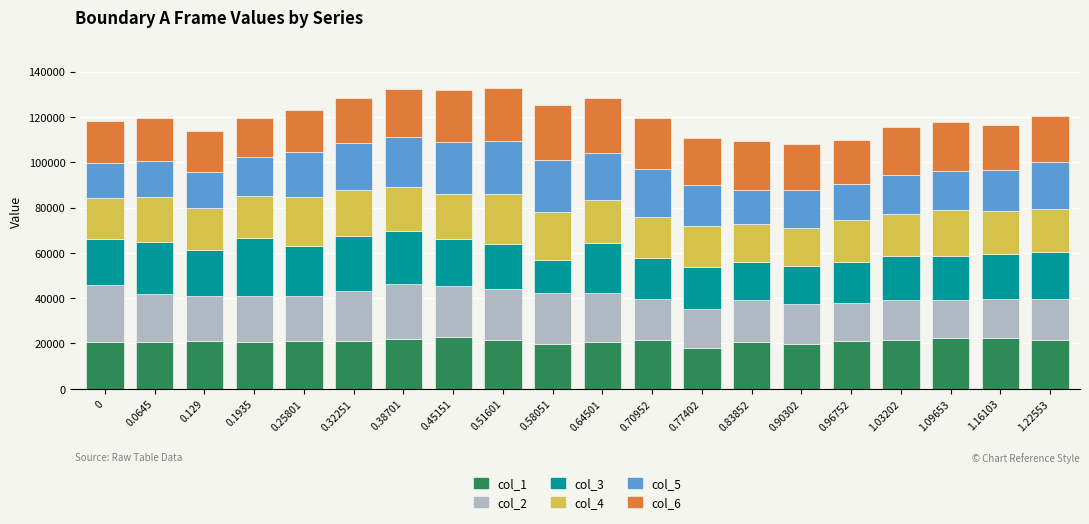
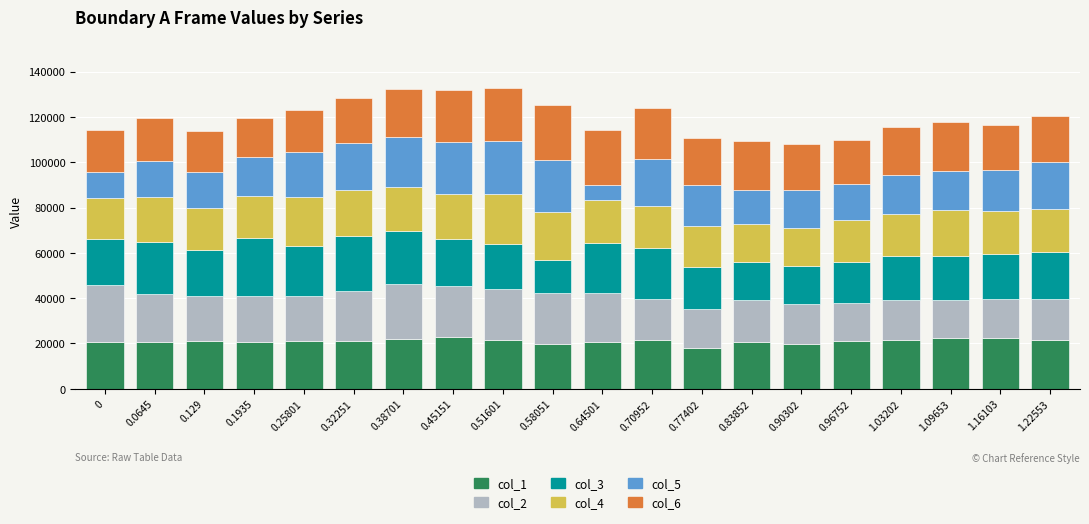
  {
    "col_1": {
      "0": 21000,
      "0.0645": 20000,
      "0.129": 21000,
      "0.1935": 21000,
      "0.25801": 21000,
      "0.32251": 21000,
      "0.38701": 22000,
      "0.45151": 23000,
      "0.51601": 21000,
      "0.58051": 20000,
      "0.64501": 20000,
      "0.70952": 21000,
      "0.77402": 18000,
      "0.83852": 21000,
      "0.90302": 20000,
      "0.96752": 21000,
      "1.03202": 22000,
      "1.09653": 22000,
      "1.16103": 22000,
      "1.22553": 21000
    },
    "col_2": {
      "0": 25000,
      "0.0645": 21000,
      "0.129": 20000,
      "0.1935": 20000,
      "0.25801": 20000,
      "0.32251": 22000,
      "0.38701": 24000,
      "0.45151": 23000,
      "0.51601": 23000,
      "0.58051": 23000,
      "0.64501": 22000,
      "0.70952": 18000,
      "0.77402": 17000,
      "0.83852": 19000,
      "0.90302": 18000,
      "0.96752": 17000,
      "1.03202": 17000,
      "1.09653": 17000,
      "1.16103": 17000,
      "1.22553": 18000
    },
    "col_3": {
      "0": 20000,
      "0.0645": 23000,
      "0.129": 20000,
      "0.1935": 26000,
      "0.25801": 22000,
      "0.32251": 24000,
      "0.38701": 24000,
      "0.45151": 21000,
      "0.51601": 20000,
      "0.58051": 14000,
      "0.64501": 22000,
-     "0.70952": 18000,
+     "0.70952": 23000,
      "0.77402": 19000,
      "0.83852": 16000,
      "0.90302": 17000,
      "0.96752": 18000,
      "1.03202": 20000,
      "1.09653": 19000,
      "1.16103": 20000,
      "1.22553": 21000
    },
    "col_4": {
      "0": 18000,
      "0.0645": 20000,
      "0.129": 19000,
      "0.1935": 19000,
      "0.25801": 21000,
      "0.32251": 21000,
      "0.38701": 19000,
      "0.45151": 20000,
      "0.51601": 22000,
      "0.58051": 21000,
      "0.64501": 19000,
      "0.70952": 18000,
      "0.77402": 18000,
      "0.83852": 17000,
      "0.90302": 17000,
      "0.96752": 18000,
      "1.03202": 18000,
      "1.09653": 20000,
      "1.16103": 19000,
      "1.22553": 19000
    },
    "col_5": {
-     "0": 15000,
+     "0": 12000,
      "0.0645": 16000,
      "0.129": 16000,
      "0.1935": 17000,
      "0.25801": 20000,
      "0.32251": 20000,
      "0.38701": 22000,
      "0.45151": 23000,
      "0.51601": 23000,
      "0.58051": 23000,
-     "0.64501": 21000,
+     "0.64501": 7000,
      "0.70952": 21000,
      "0.77402": 18000,
      "0.83852": 15000,
      "0.90302": 17000,
      "0.96752": 16000,
      "1.03202": 17000,
      "1.09653": 17000,
      "1.16103": 18000,
      "1.22553": 21000
    },
    "col_6": {
      "0": 18000,
      "0.0645": 19000,
      "0.129": 18000,
      "0.1935": 17000,
      "0.25801": 19000,
      "0.32251": 20000,
      "0.38701": 21000,
      "0.45151": 23000,
      "0.51601": 23000,
      "0.58051": 24000,
      "0.64501": 24000,
      "0.70952": 22000,
      "0.77402": 21000,
      "0.83852": 22000,
      "0.90302": 20000,
      "0.96752": 20000,
      "1.03202": 21000,
      "1.09653": 22000,
      "1.16103": 20000,
      "1.22553": 20000
    }
  }
